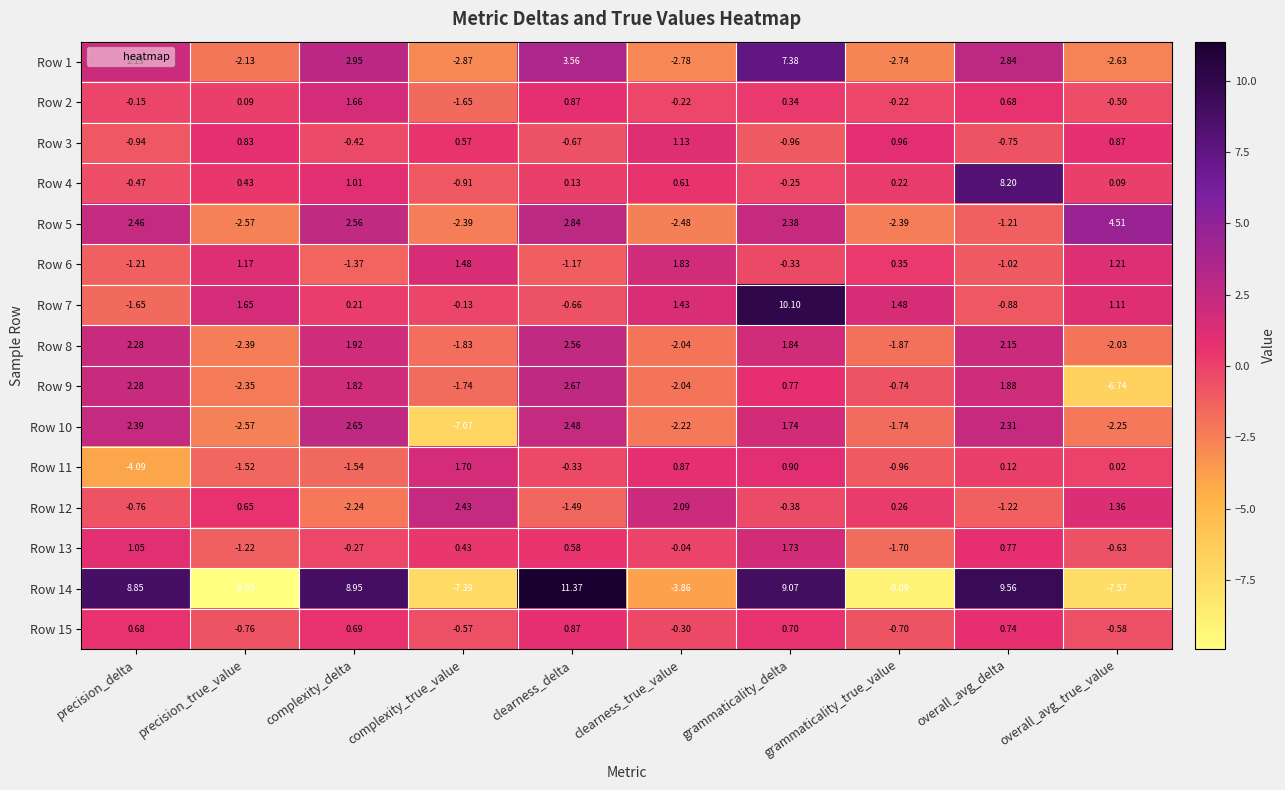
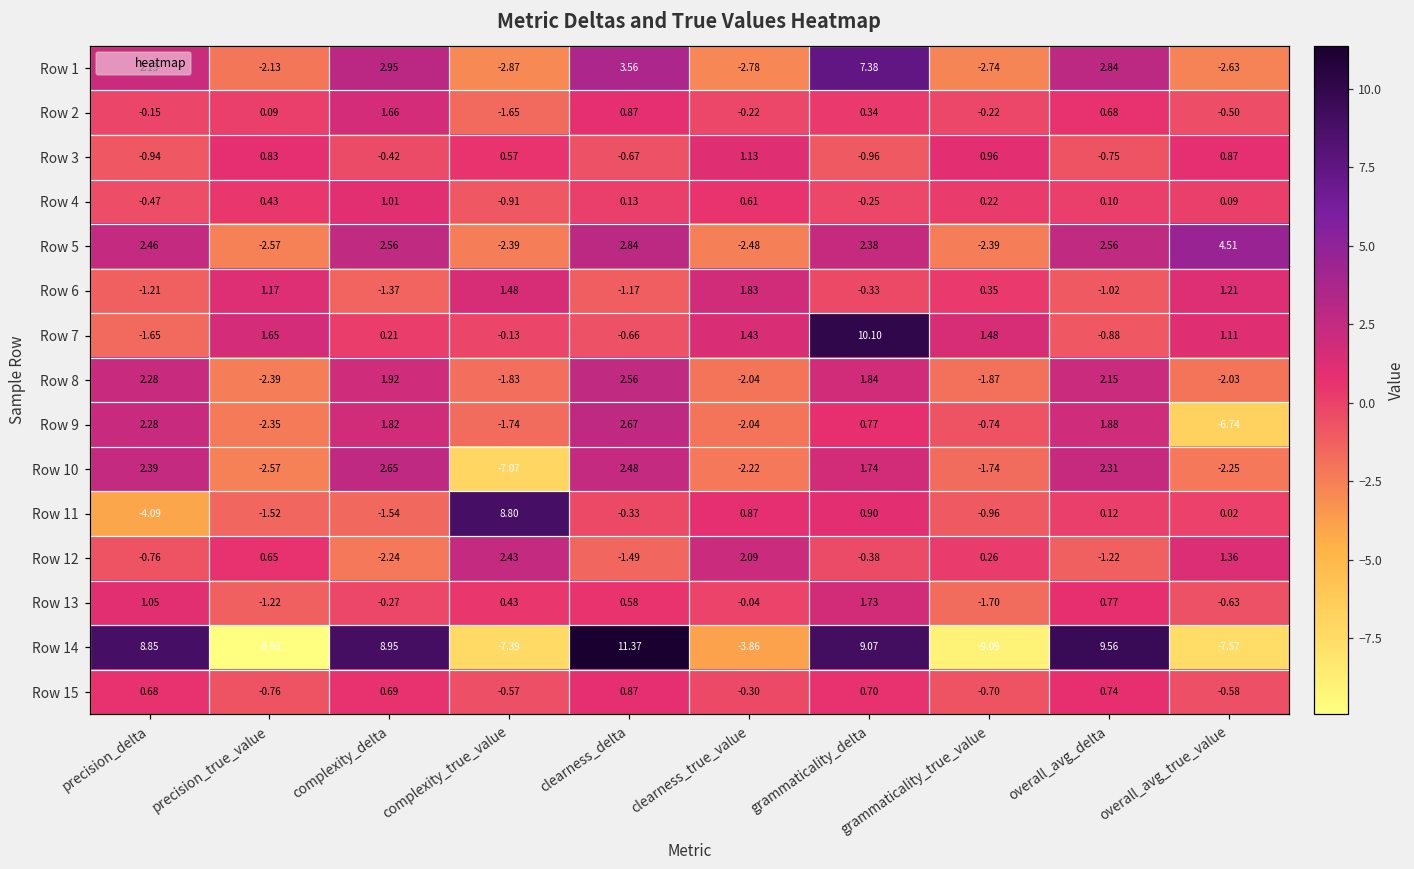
  {
    "Row 1": {
      "precision_true_value": -2.13,
      "complexity_delta": 2.95,
      "complexity_true_value": -2.87,
      "clearness_delta": 3.56,
      "clearness_true_value": -2.78,
      "grammaticality_delta": 7.38,
      "grammaticality_true_value": -2.74,
      "overall_avg_delta": 2.84,
      "overall_avg_true_value": -2.63
    },
    "Row 2": {
      "precision_delta": -0.15,
      "precision_true_value": 0.09,
      "complexity_delta": 1.66,
      "complexity_true_value": -1.65,
      "clearness_delta": 0.87,
      "clearness_true_value": -0.22,
      "grammaticality_delta": 0.34,
      "grammaticality_true_value": -0.22,
      "overall_avg_delta": 0.68,
      "overall_avg_true_value": -0.50
    },
    "Row 3": {
      "precision_delta": -0.94,
      "precision_true_value": 0.83,
      "complexity_delta": -0.42,
      "complexity_true_value": 0.57,
      "clearness_delta": -0.67,
      "clearness_true_value": 1.13,
      "grammaticality_delta": -0.96,
      "grammaticality_true_value": 0.96,
      "overall_avg_delta": -0.75,
      "overall_avg_true_value": 0.87
    },
    "Row 4": {
      "precision_delta": -0.47,
      "precision_true_value": 0.43,
      "complexity_delta": 1.01,
      "complexity_true_value": -0.91,
      "clearness_delta": 0.13,
      "clearness_true_value": 0.61,
      "grammaticality_delta": -0.25,
      "grammaticality_true_value": 0.22,
-     "overall_avg_delta": 8.20,
+     "overall_avg_delta": 0.10,
      "overall_avg_true_value": 0.09
    },
    "Row 5": {
      "precision_delta": 2.46,
      "precision_true_value": -2.57,
      "complexity_delta": 2.56,
      "complexity_true_value": -2.39,
      "clearness_delta": 2.84,
      "clearness_true_value": -2.48,
      "grammaticality_delta": 2.38,
      "grammaticality_true_value": -2.39,
-     "overall_avg_delta": -1.21,
+     "overall_avg_delta": 2.56,
      "overall_avg_true_value": 4.51
    },
    "Row 6": {
      "precision_delta": -1.21,
      "precision_true_value": 1.17,
      "complexity_delta": -1.37,
      "complexity_true_value": 1.48,
      "clearness_delta": -1.17,
      "clearness_true_value": 1.83,
      "grammaticality_delta": -0.33,
      "grammaticality_true_value": 0.35,
      "overall_avg_delta": -1.02,
      "overall_avg_true_value": 1.21
    },
    "Row 7": {
      "precision_delta": -1.65,
      "precision_true_value": 1.65,
      "complexity_delta": 0.21,
      "complexity_true_value": -0.13,
      "clearness_delta": -0.66,
      "clearness_true_value": 1.43,
      "grammaticality_delta": 10.10,
      "grammaticality_true_value": 1.48,
      "overall_avg_delta": -0.88,
      "overall_avg_true_value": 1.11
    },
    "Row 8": {
      "precision_delta": 2.28,
      "precision_true_value": -2.39,
      "complexity_delta": 1.92,
      "complexity_true_value": -1.83,
      "clearness_delta": 2.56,
      "clearness_true_value": -2.04,
      "grammaticality_delta": 1.84,
      "grammaticality_true_value": -1.87,
      "overall_avg_delta": 2.15,
      "overall_avg_true_value": -2.03
    },
    "Row 9": {
      "precision_delta": 2.28,
      "precision_true_value": -2.35,
      "complexity_delta": 1.82,
      "complexity_true_value": -1.74,
      "clearness_delta": 2.67,
      "clearness_true_value": -2.04,
      "grammaticality_delta": 0.77,
      "grammaticality_true_value": -0.74,
      "overall_avg_delta": 1.88,
      "overall_avg_true_value": -6.74
    },
    "Row 10": {
      "precision_delta": 2.39,
      "precision_true_value": -2.57,
      "complexity_delta": 2.65,
      "complexity_true_value": -7.07,
      "clearness_delta": 2.48,
      "clearness_true_value": -2.22,
      "grammaticality_delta": 1.74,
      "grammaticality_true_value": -1.74,
      "overall_avg_delta": 2.31,
      "overall_avg_true_value": -2.25
    },
    "Row 11": {
      "precision_delta": -4.09,
      "precision_true_value": -1.52,
      "complexity_delta": -1.54,
-     "complexity_true_value": 1.70,
+     "complexity_true_value": 8.80,
      "clearness_delta": -0.33,
      "clearness_true_value": 0.87,
      "grammaticality_delta": 0.90,
      "grammaticality_true_value": -0.96,
      "overall_avg_delta": 0.12,
      "overall_avg_true_value": 0.02
    },
    "Row 12": {
      "precision_delta": -0.76,
      "precision_true_value": 0.65,
      "complexity_delta": -2.24,
      "complexity_true_value": 2.43,
      "clearness_delta": -1.49,
      "clearness_true_value": 2.09,
      "grammaticality_delta": -0.38,
      "grammaticality_true_value": 0.26,
      "overall_avg_delta": -1.22,
      "overall_avg_true_value": 1.36
    },
    "Row 13": {
      "precision_delta": 1.05,
      "precision_true_value": -1.22,
      "complexity_delta": -0.27,
      "complexity_true_value": 0.43,
      "clearness_delta": 0.58,
      "clearness_true_value": -0.04,
      "grammaticality_delta": 1.73,
      "grammaticality_true_value": -1.70,
      "overall_avg_delta": 0.77,
      "overall_avg_true_value": -0.63
    },
    "Row 14": {
      "precision_delta": 8.85,
      "precision_true_value": -9.93,
      "complexity_delta": 8.95,
      "complexity_true_value": -7.39,
      "clearness_delta": 11.37,
      "clearness_true_value": -3.86,
      "grammaticality_delta": 9.07,
      "grammaticality_true_value": -9.09,
      "overall_avg_delta": 9.56,
      "overall_avg_true_value": -7.57
    },
    "Row 15": {
      "precision_delta": 0.68,
      "precision_true_value": -0.76,
      "complexity_delta": 0.69,
      "complexity_true_value": -0.57,
      "clearness_delta": 0.87,
      "clearness_true_value": -0.30,
      "grammaticality_delta": 0.70,
      "grammaticality_true_value": -0.70,
      "overall_avg_delta": 0.74,
      "overall_avg_true_value": -0.58
    }
  }
